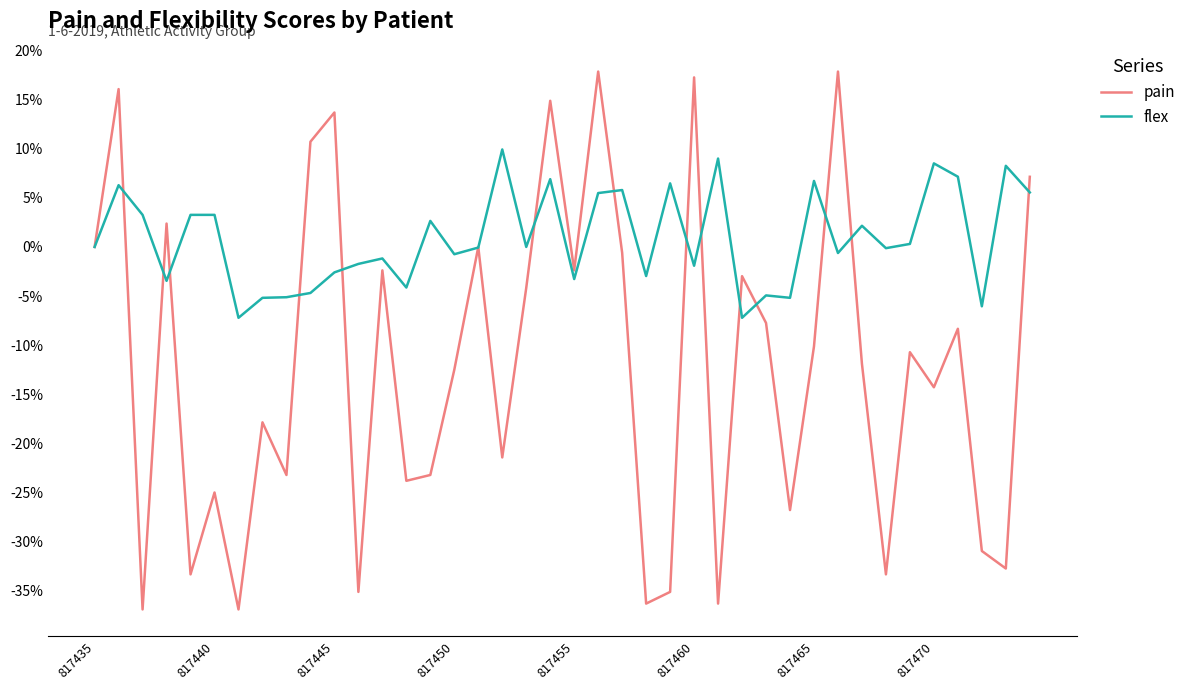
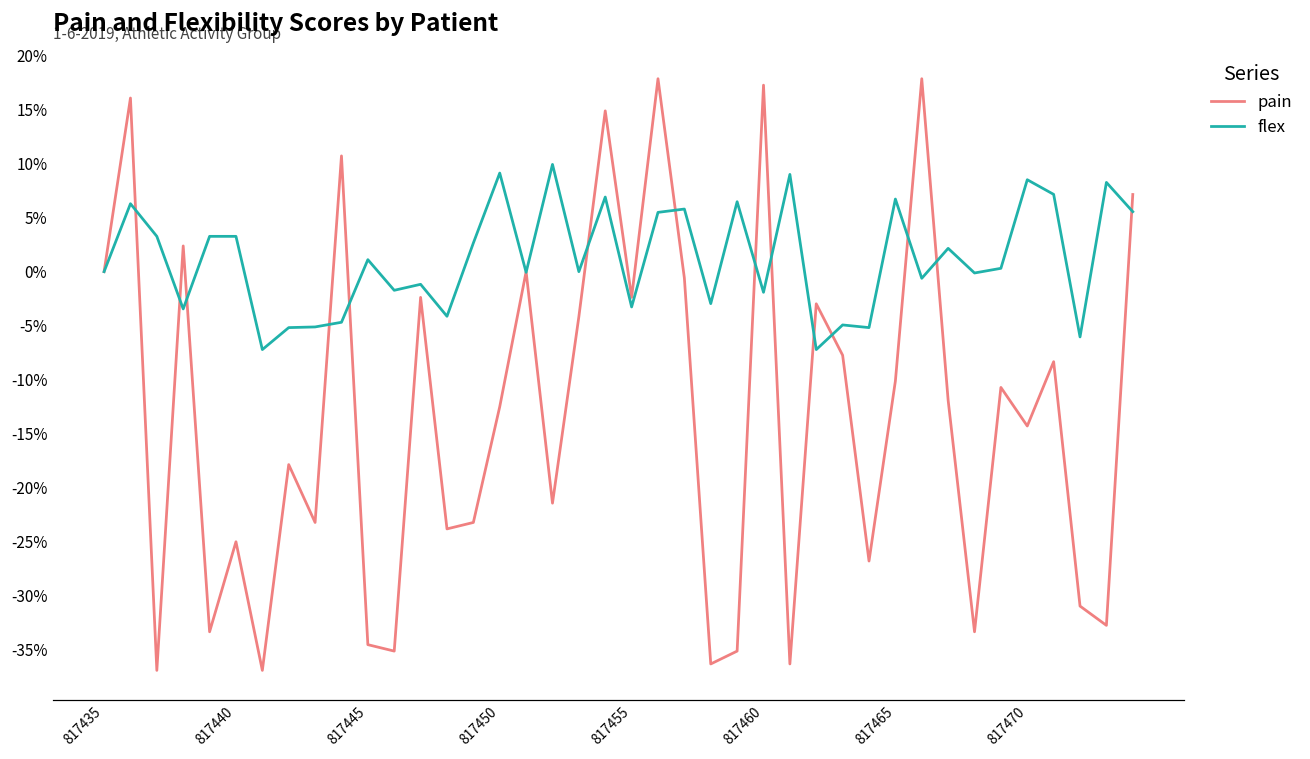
  {
    "pain": {
      "817440": "-25%",
-     "817445": "14%",
+     "817445": "-35%",
      "817450": "-12%",
      "817455": "-2%",
      "817460": "17%",
      "817465": "-10%",
      "817470": "-14%"
    },
    "flex": {
      "817440": "3%",
-     "817445": "-3%",
-     "817450": "-1%",
+     "817445": "1%",
+     "817450": "9%",
      "817455": "-3%",
      "817460": "-2%",
      "817465": "7%",
      "817470": "9%"
    }
  }
